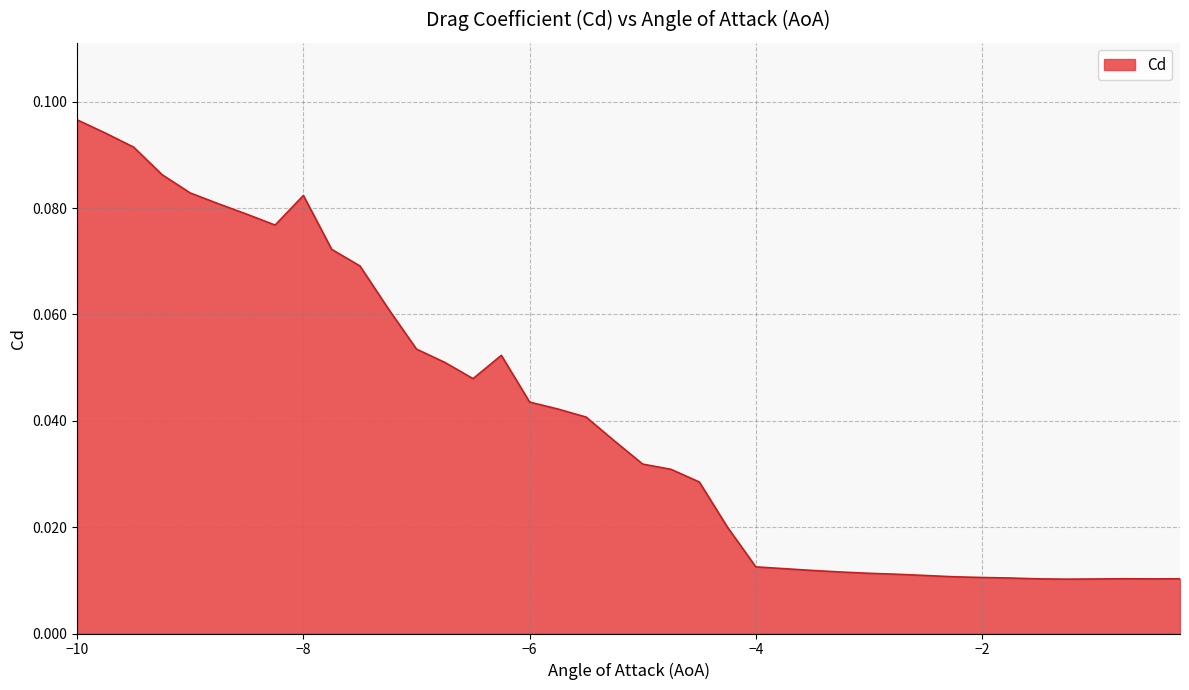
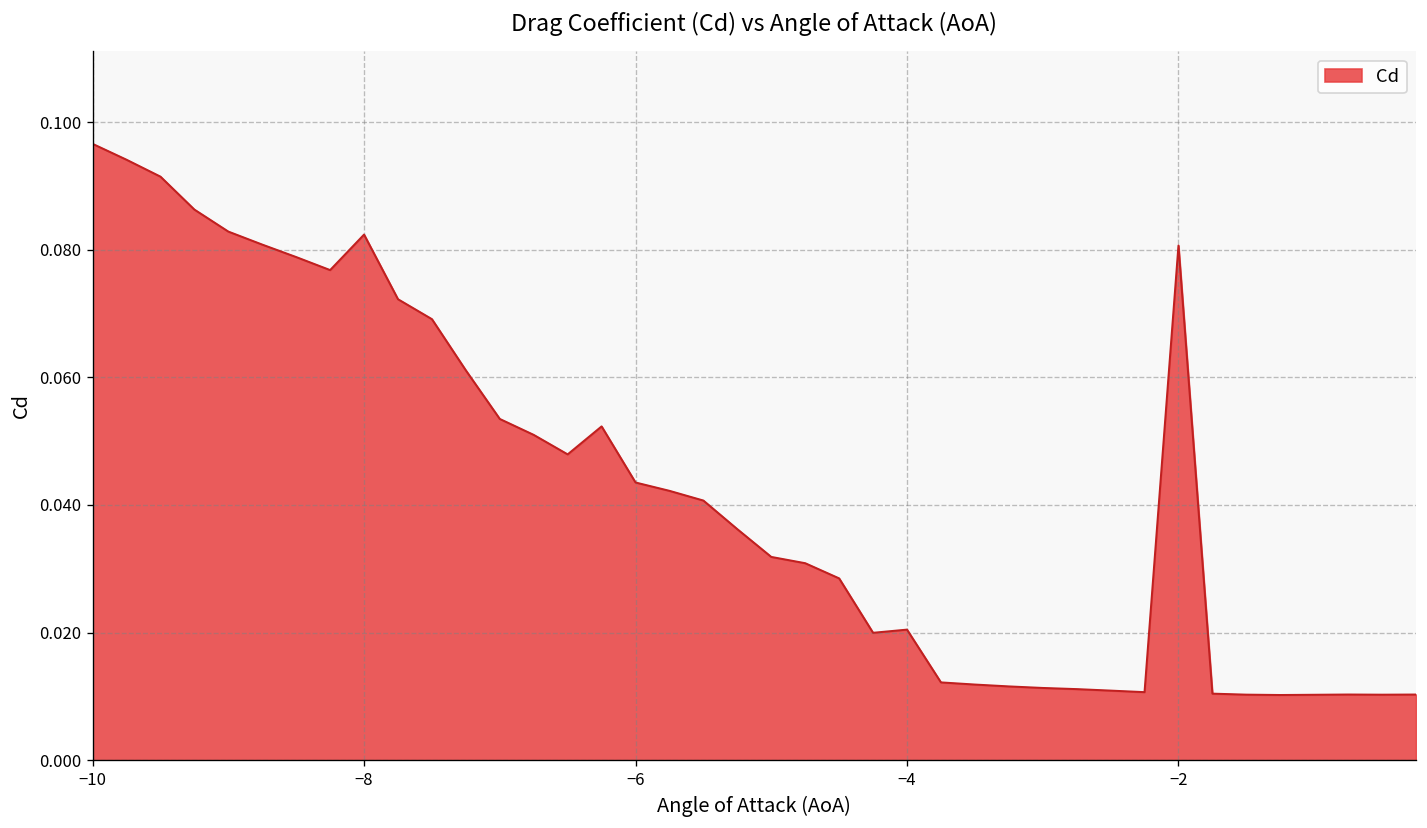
  {
    "−10": 0.097,
    "−8": 0.082,
    "−6": 0.044,
-   "−4": 0.013,
-   "−2": 0.011
+   "−4": 0.020,
+   "−2": 0.081
  }
